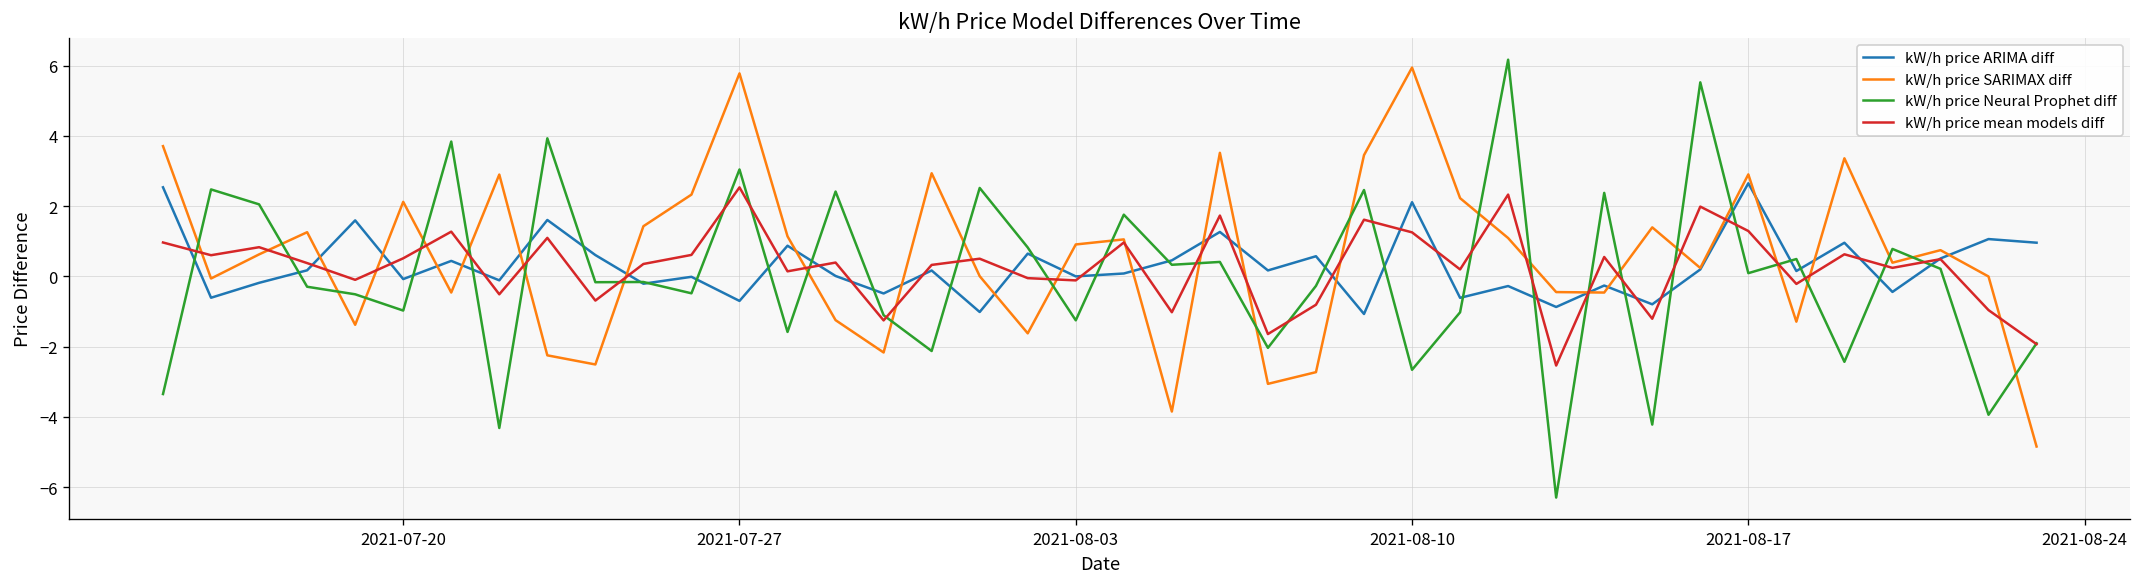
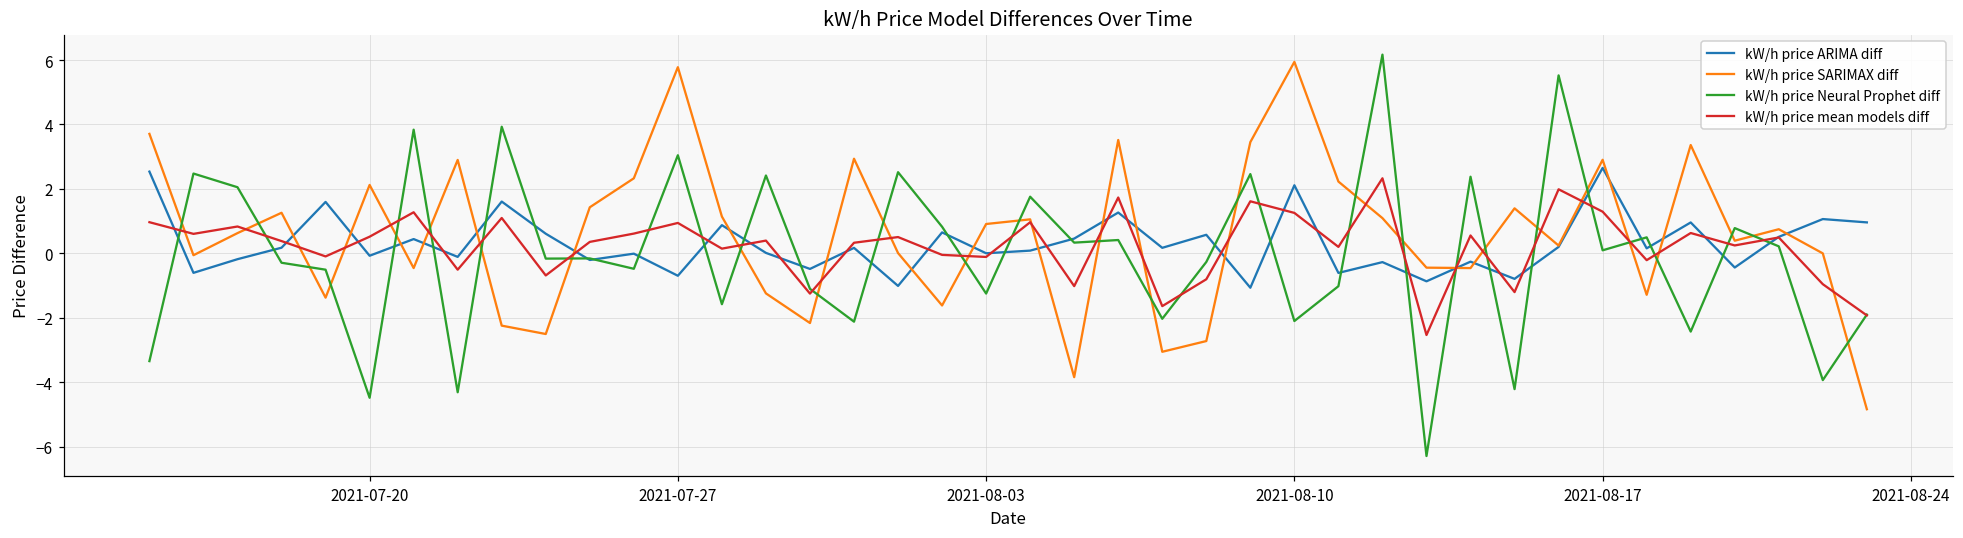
  {
    "kW/h price ARIMA diff": {
      "2021-07-20": -0.1,
      "2021-07-27": -0.7,
      "2021-08-03": 0.0,
      "2021-08-10": 2.1,
      "2021-08-17": 2.6
    },
    "kW/h price SARIMAX diff": {
      "2021-07-20": 2.1,
      "2021-07-27": 5.8,
      "2021-08-03": 0.9,
      "2021-08-10": 5.9,
      "2021-08-17": 2.9
    },
    "kW/h price Neural Prophet diff": {
-     "2021-07-20": -1.0,
+     "2021-07-20": -4.5,
      "2021-07-27": 3.0,
      "2021-08-03": -1.3,
-     "2021-08-10": -2.7,
+     "2021-08-10": -2.1,
      "2021-08-17": 0.1
    },
    "kW/h price mean models diff": {
      "2021-07-20": 0.5,
-     "2021-07-27": 2.5,
+     "2021-07-27": 0.9,
      "2021-08-03": -0.1,
      "2021-08-10": 1.3,
      "2021-08-17": 1.3
    }
  }
